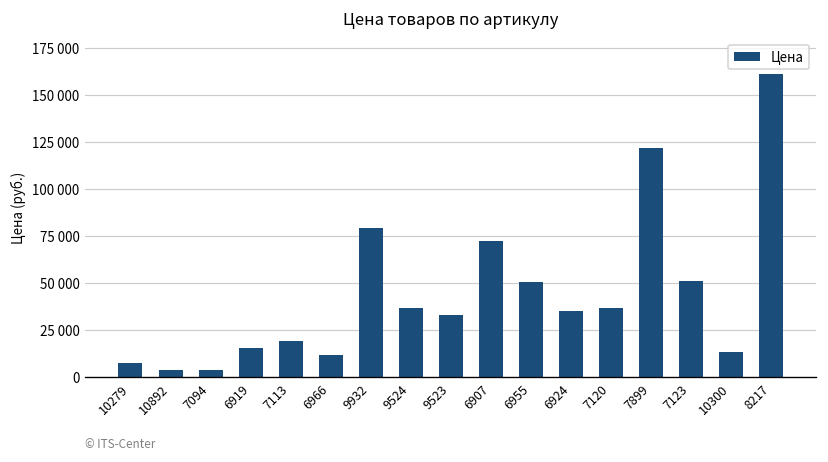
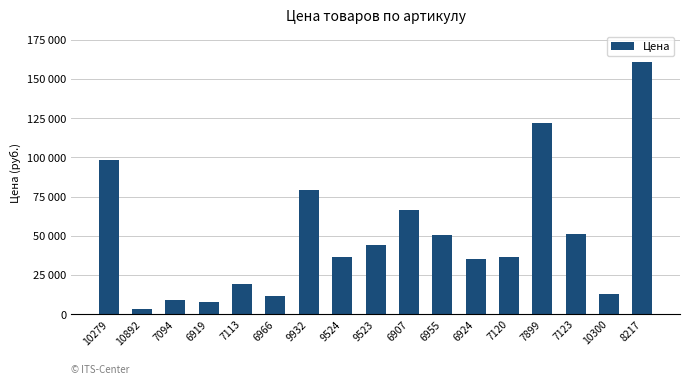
  {
-   "10279": 7000,
+   "10279": 98000,
    "10892": 4000,
-   "7094": 4000,
-   "6919": 15000,
+   "7094": 9000,
+   "6919": 8000,
    "7113": 19000,
    "6966": 12000,
    "9932": 79000,
    "9524": 37000,
-   "9523": 33000,
-   "6907": 72000,
+   "9523": 44000,
+   "6907": 66000,
    "6955": 51000,
    "6924": 35000,
    "7120": 37000,
    "7899": 122000,
    "7123": 51000,
    "10300": 13000,
    "8217": 161000
  }
